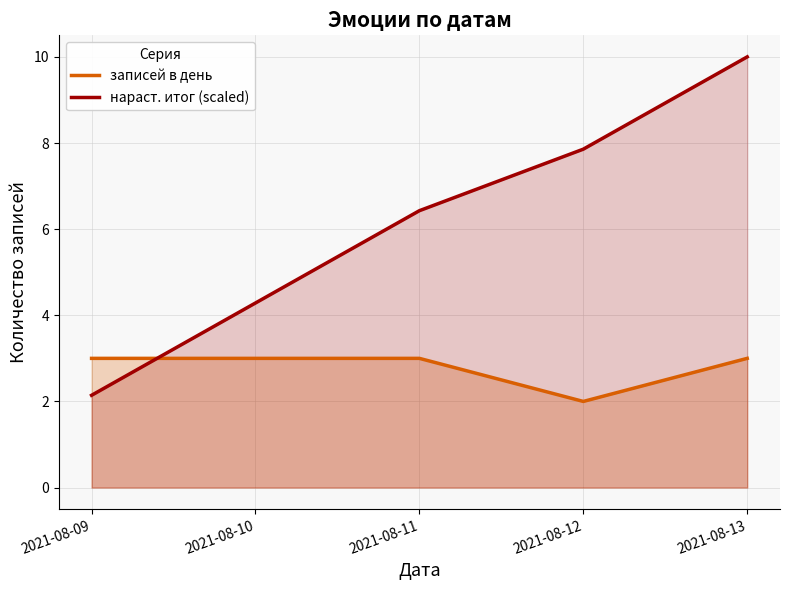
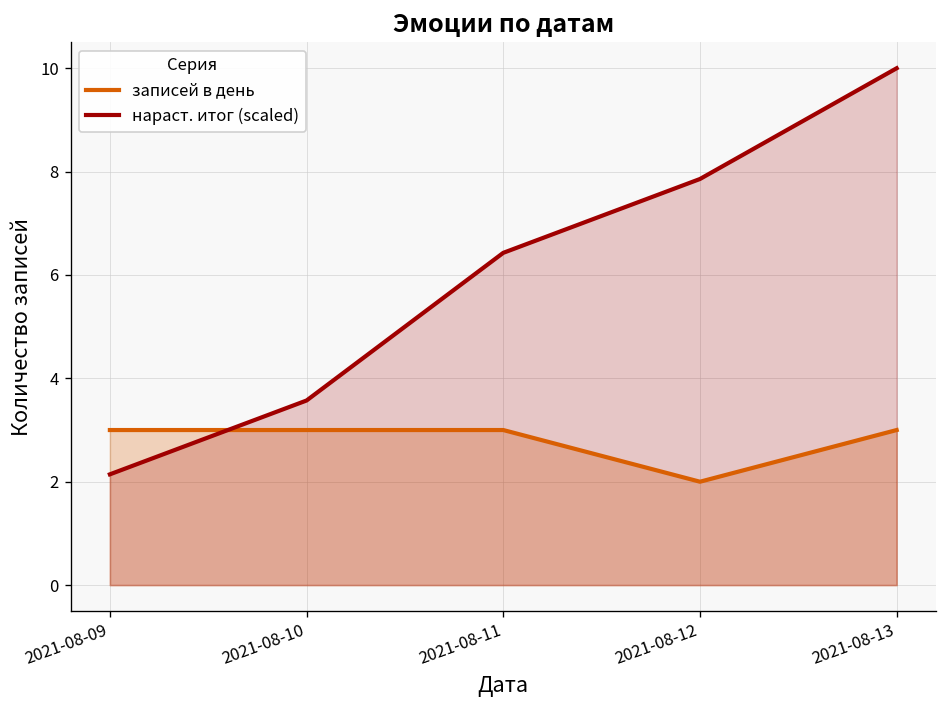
  {
    "записей в день": {
      "2021-08-09": 3.0,
      "2021-08-10": 3.0,
      "2021-08-11": 3.0,
      "2021-08-12": 2.0,
      "2021-08-13": 3.0
    },
    "нараст. итог (scaled)": {
      "2021-08-09": 2.1,
-     "2021-08-10": 4.3,
+     "2021-08-10": 3.6,
      "2021-08-11": 6.4,
      "2021-08-12": 7.9,
      "2021-08-13": 10.0
    }
  }
